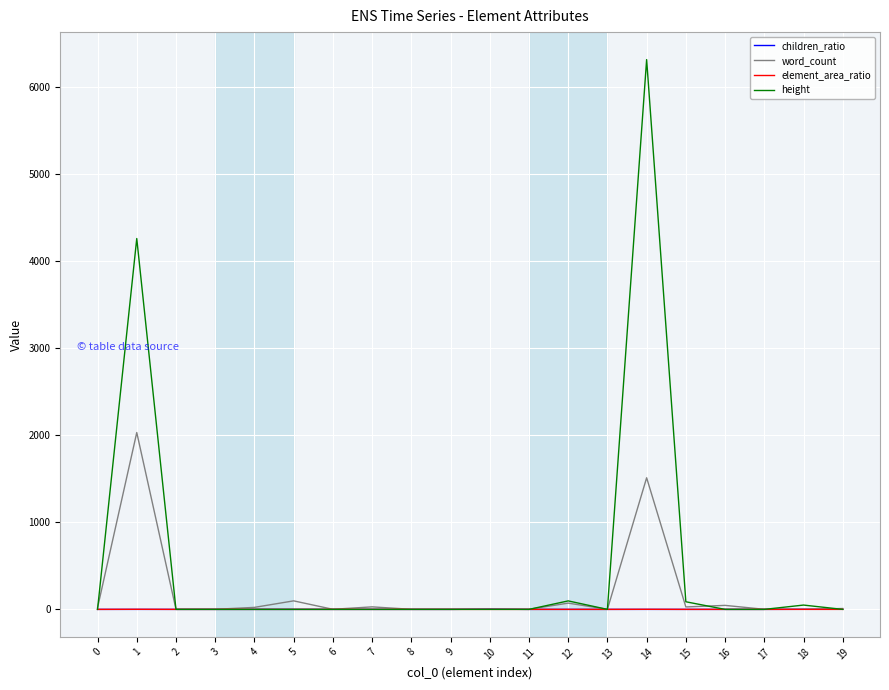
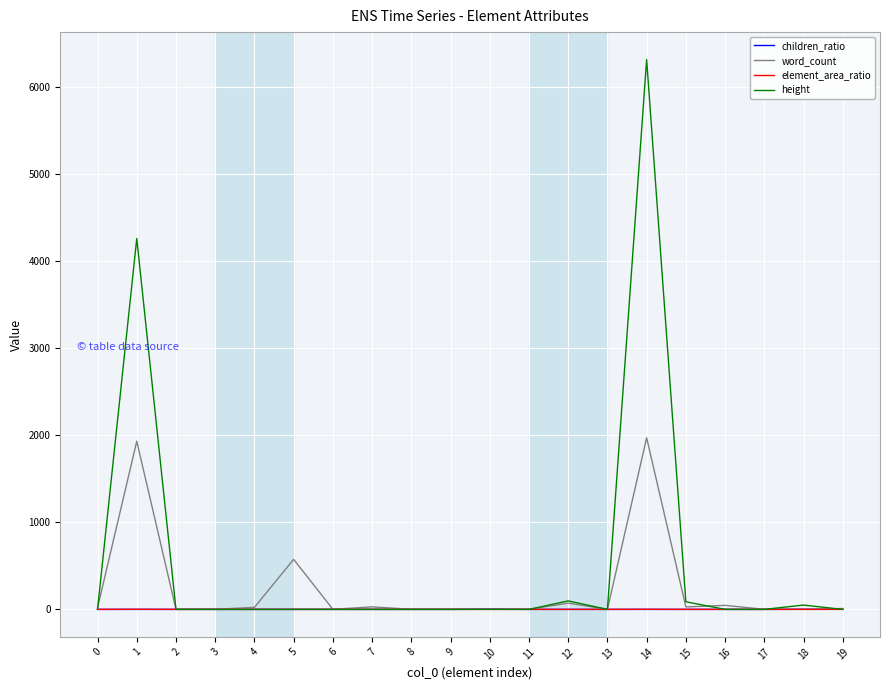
  {
    "element_area_ratio": {
      "1": 0,
      "12": 0,
      "14": 0
    },
    "word_count": {
-     "1": 2000,
-     "5": 100,
-     "14": 1500,
+     "1": 1900,
+     "5": 600,
+     "14": 2000,
      "16": 0
    },
    "height": {
      "1": 4300,
      "14": 6300,
      "15": 100,
      "18": 0
    }
  }
